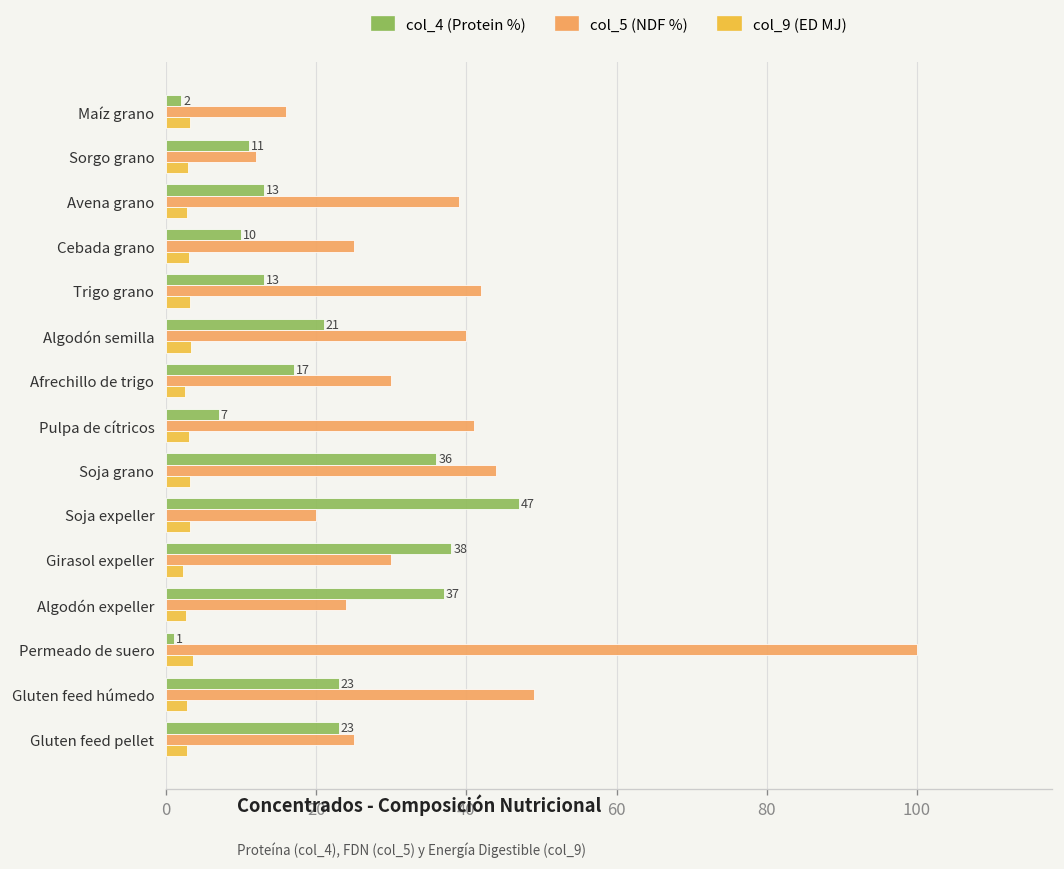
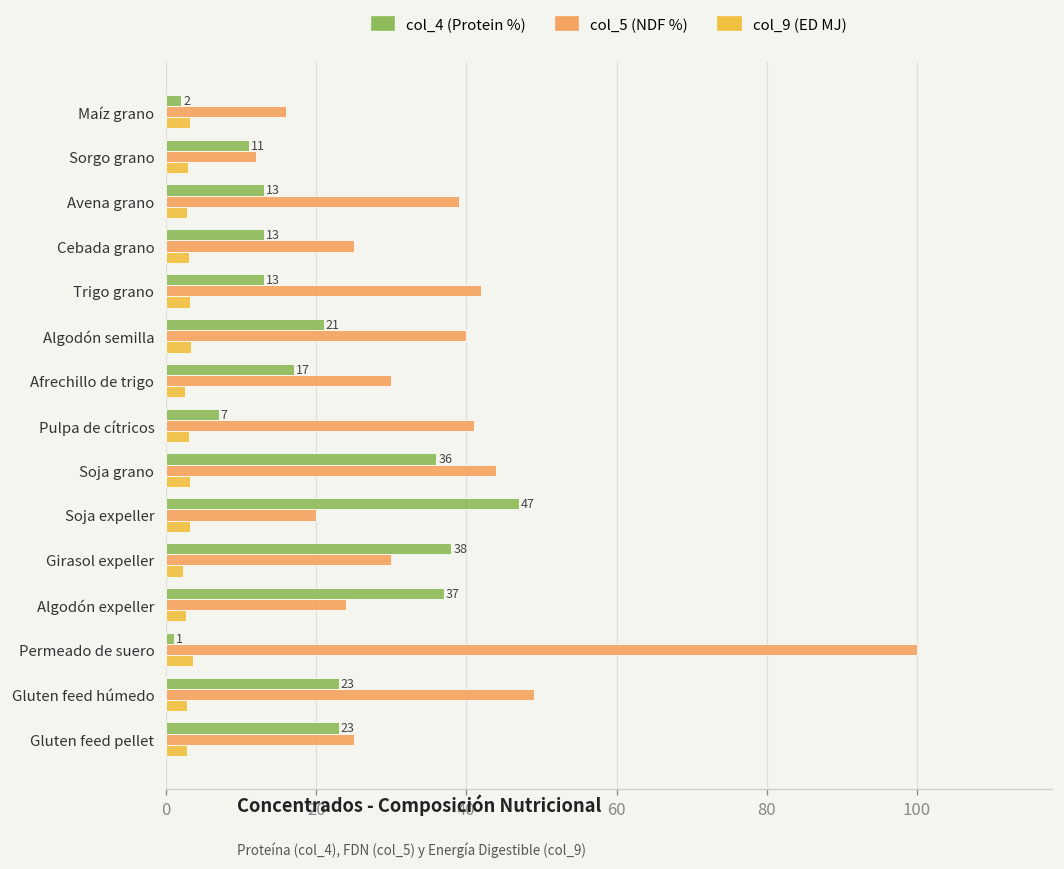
  {
    "col_4 (Protein %)": {
      "Maíz grano": 2,
      "Sorgo grano": 11,
      "Avena grano": 13,
-     "Cebada grano": 10,
+     "Cebada grano": 13,
      "Trigo grano": 13,
      "Algodón semilla": 21,
      "Afrechillo de trigo": 17,
      "Pulpa de cítricos": 7,
      "Soja grano": 36,
      "Soja expeller": 47,
      "Girasol expeller": 38,
      "Algodón expeller": 37,
      "Permeado de suero": 1,
      "Gluten feed húmedo": 23,
      "Gluten feed pellet": 23
    }
  }
